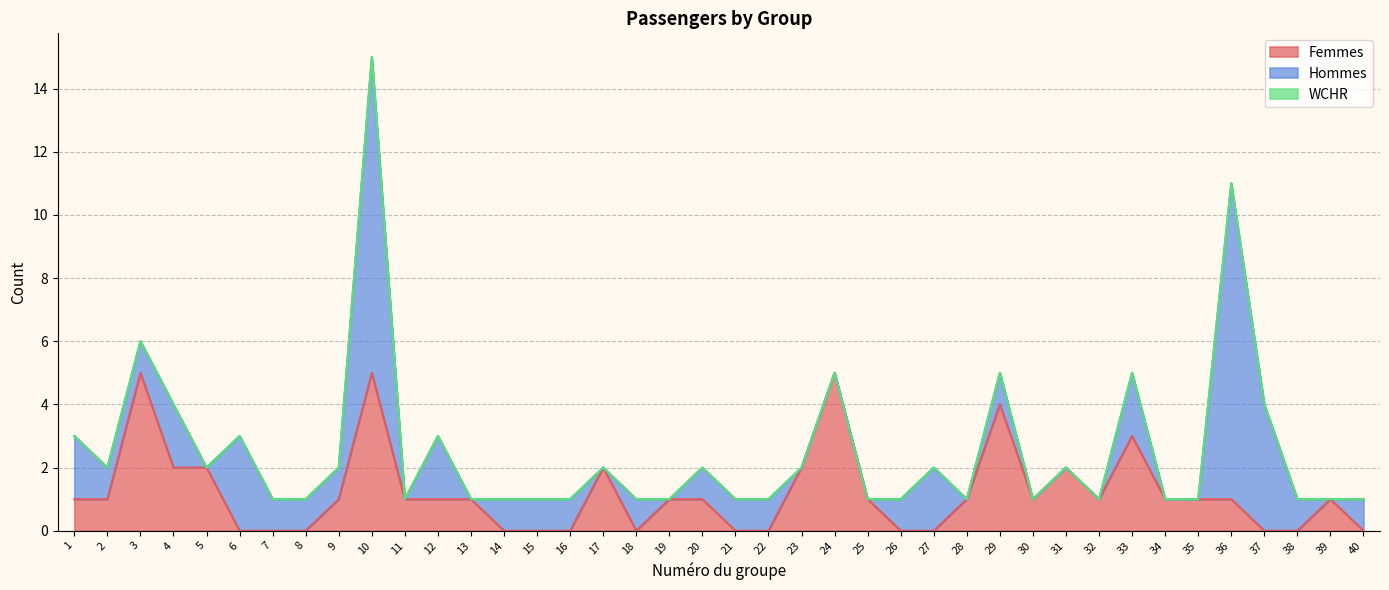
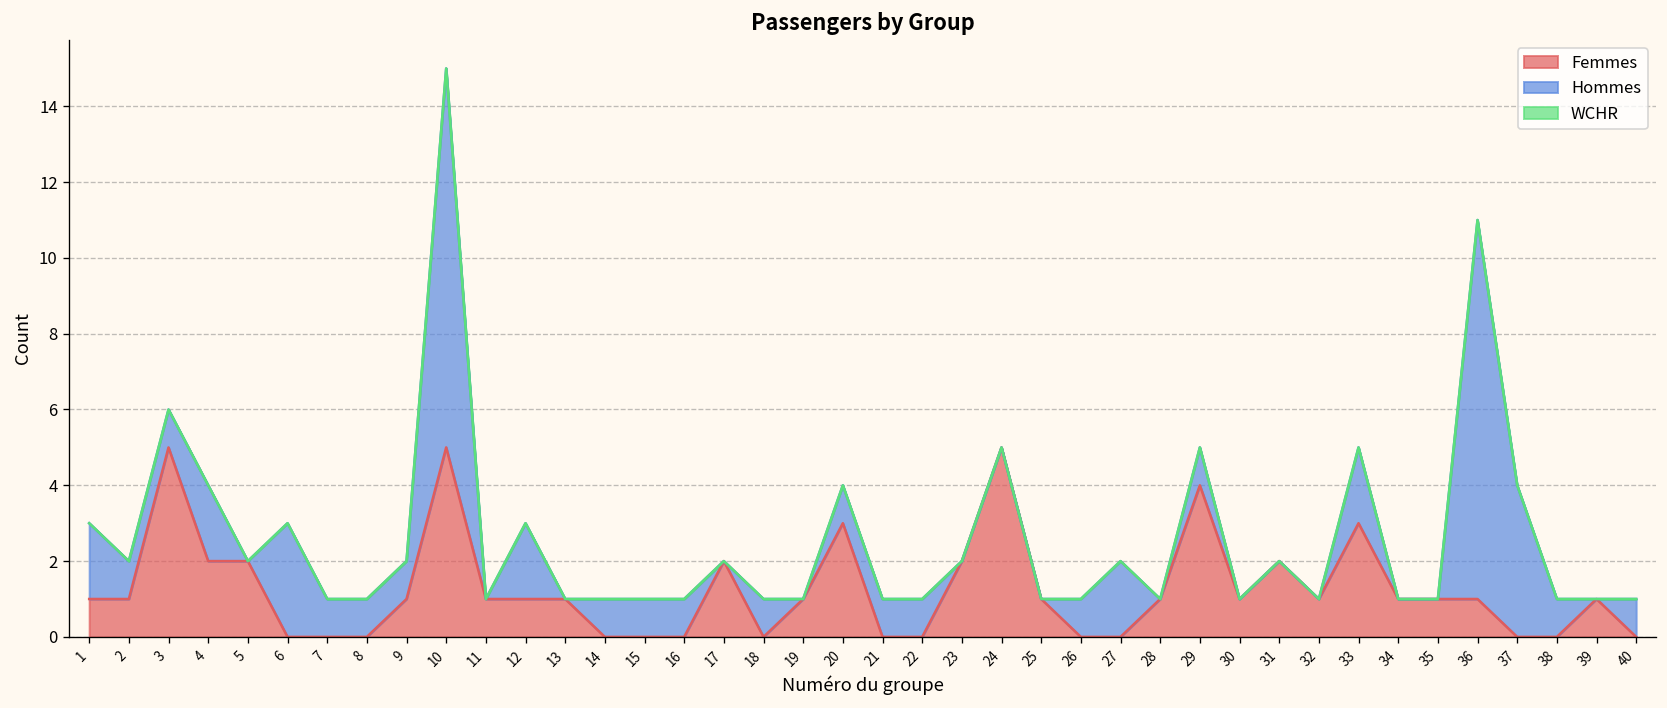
  {
    "Femmes": {
      "1": 1,
      "2": 1,
      "3": 5,
      "4": 2,
      "6": 0,
      "7": 0,
      "8": 0,
      "9": 1,
      "10": 5,
      "12": 1,
      "14": 0,
      "15": 0,
      "16": 0,
      "18": 0,
-     "20": 1,
+     "20": 3,
      "21": 0,
      "22": 0,
      "26": 0,
      "27": 0,
      "29": 4,
      "33": 3,
      "36": 1,
      "37": 0,
      "38": 0,
      "40": 0
    }
  }
